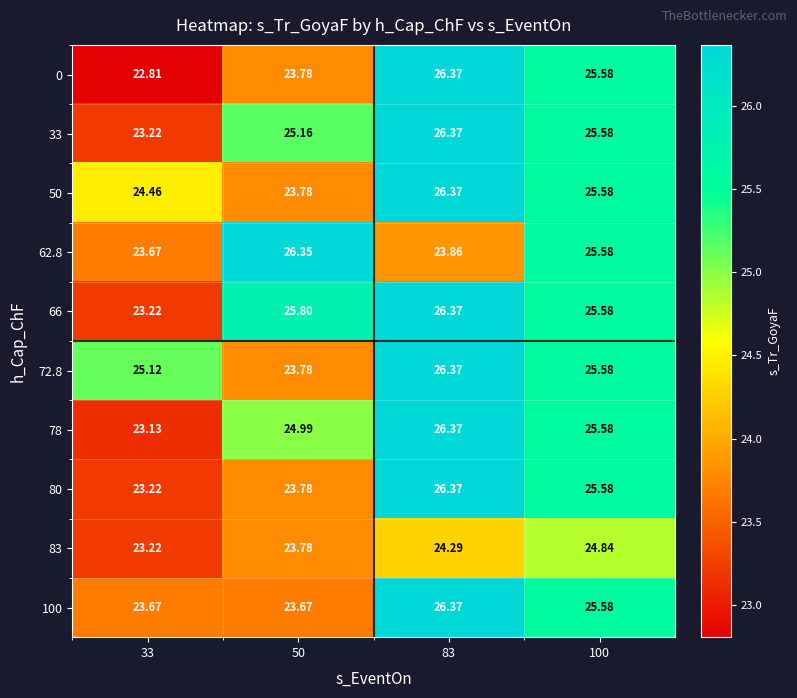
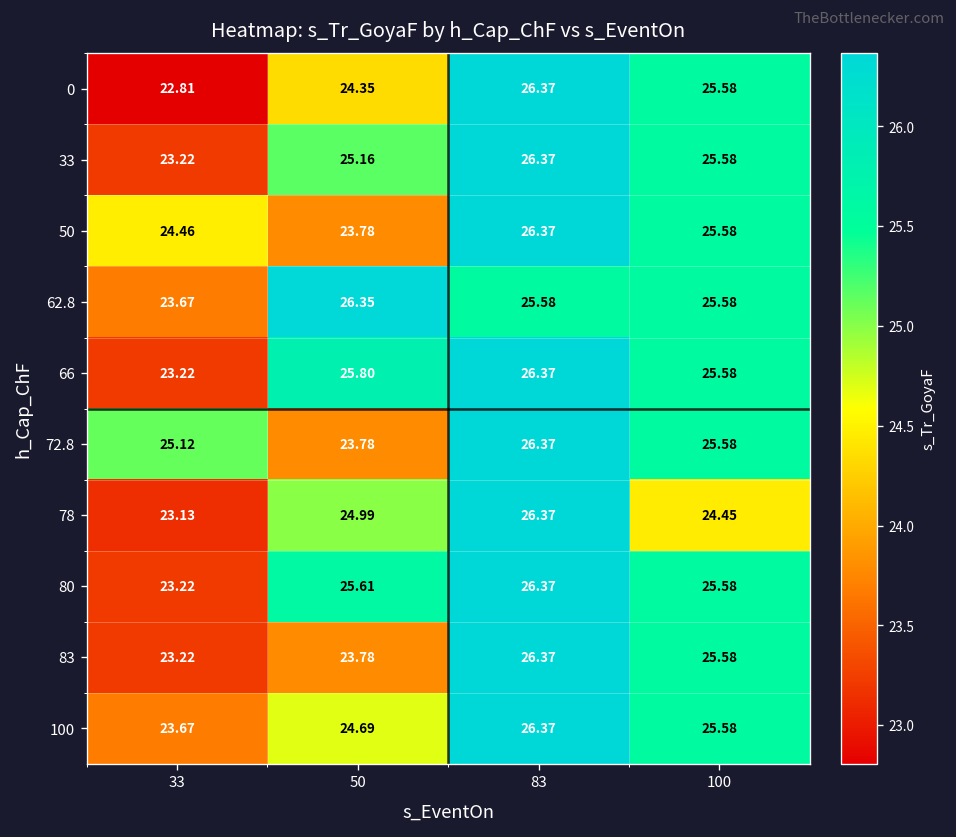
  {
    "0": {
      "33": 22.81,
-     "50": 23.78,
+     "50": 24.35,
      "83": 26.37,
      "100": 25.58
    },
    "33": {
      "33": 23.22,
      "50": 25.16,
      "83": 26.37,
      "100": 25.58
    },
    "50": {
      "33": 24.46,
      "50": 23.78,
      "83": 26.37,
      "100": 25.58
    },
    "62.8": {
      "33": 23.67,
      "50": 26.35,
-     "83": 23.86,
+     "83": 25.58,
      "100": 25.58
    },
    "66": {
      "33": 23.22,
      "50": 25.80,
      "83": 26.37,
      "100": 25.58
    },
    "72.8": {
      "33": 25.12,
      "50": 23.78,
      "83": 26.37,
      "100": 25.58
    },
    "78": {
      "33": 23.13,
      "50": 24.99,
      "83": 26.37,
-     "100": 25.58
+     "100": 24.45
    },
    "80": {
      "33": 23.22,
-     "50": 23.78,
+     "50": 25.61,
      "83": 26.37,
      "100": 25.58
    },
    "83": {
      "33": 23.22,
      "50": 23.78,
-     "83": 24.29,
-     "100": 24.84
+     "83": 26.37,
+     "100": 25.58
    },
    "100": {
      "33": 23.67,
-     "50": 23.67,
+     "50": 24.69,
      "83": 26.37,
      "100": 25.58
    }
  }
